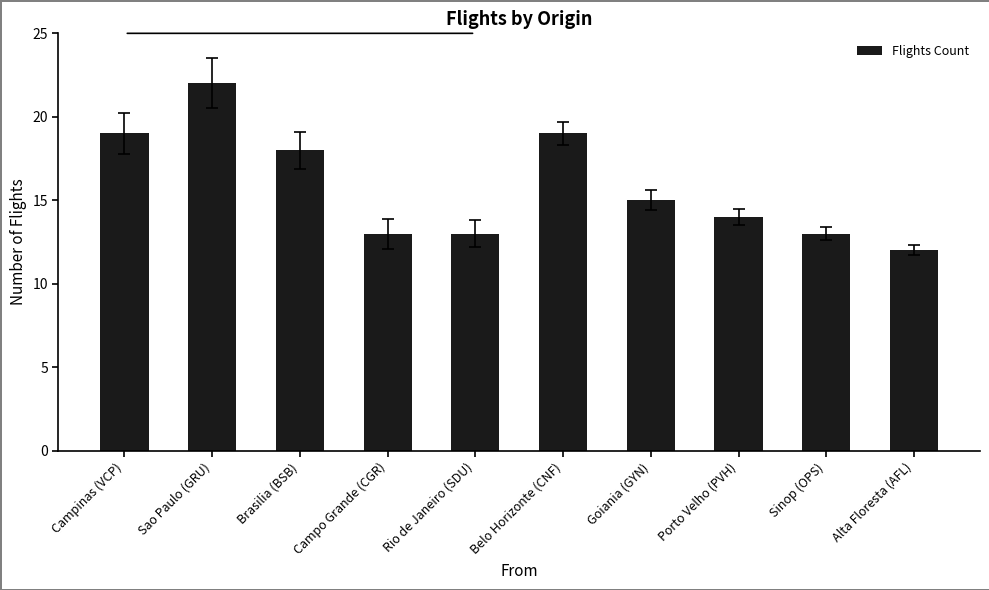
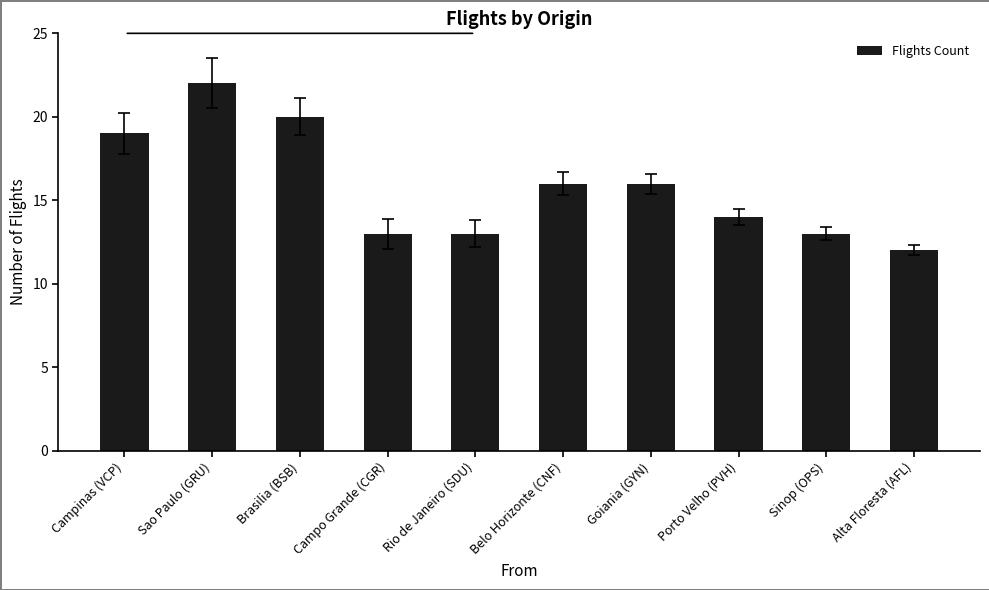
  {
    "Flights Count": {
      "Campinas (VCP)": 19,
      "Sao Paulo (GRU)": 22,
-     "Brasilia (BSB)": 18,
+     "Brasilia (BSB)": 20,
      "Campo Grande (CGR)": 13,
      "Rio de Janeiro (SDU)": 13,
-     "Belo Horizonte (CNF)": 19,
-     "Goiania (GYN)": 15,
+     "Belo Horizonte (CNF)": 16,
+     "Goiania (GYN)": 16,
      "Porto Velho (PVH)": 14,
      "Sinop (OPS)": 13,
      "Alta Floresta (AFL)": 12
    }
  }
